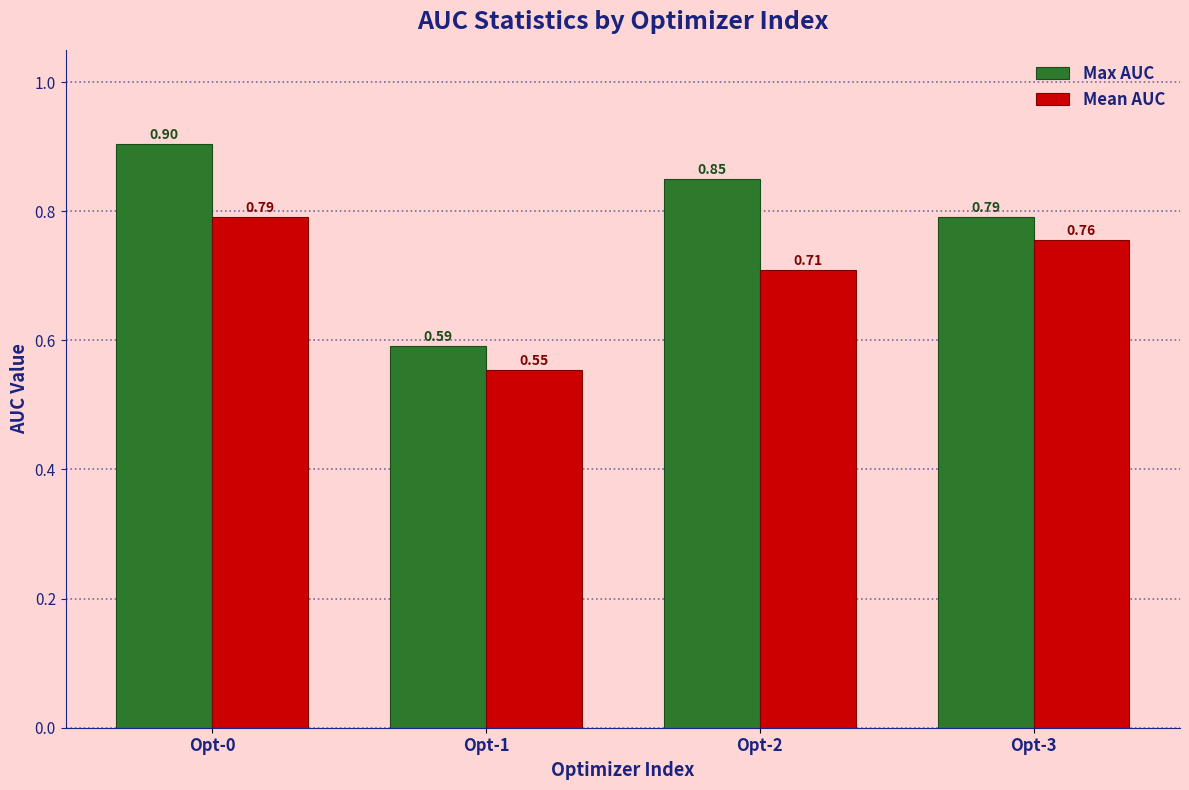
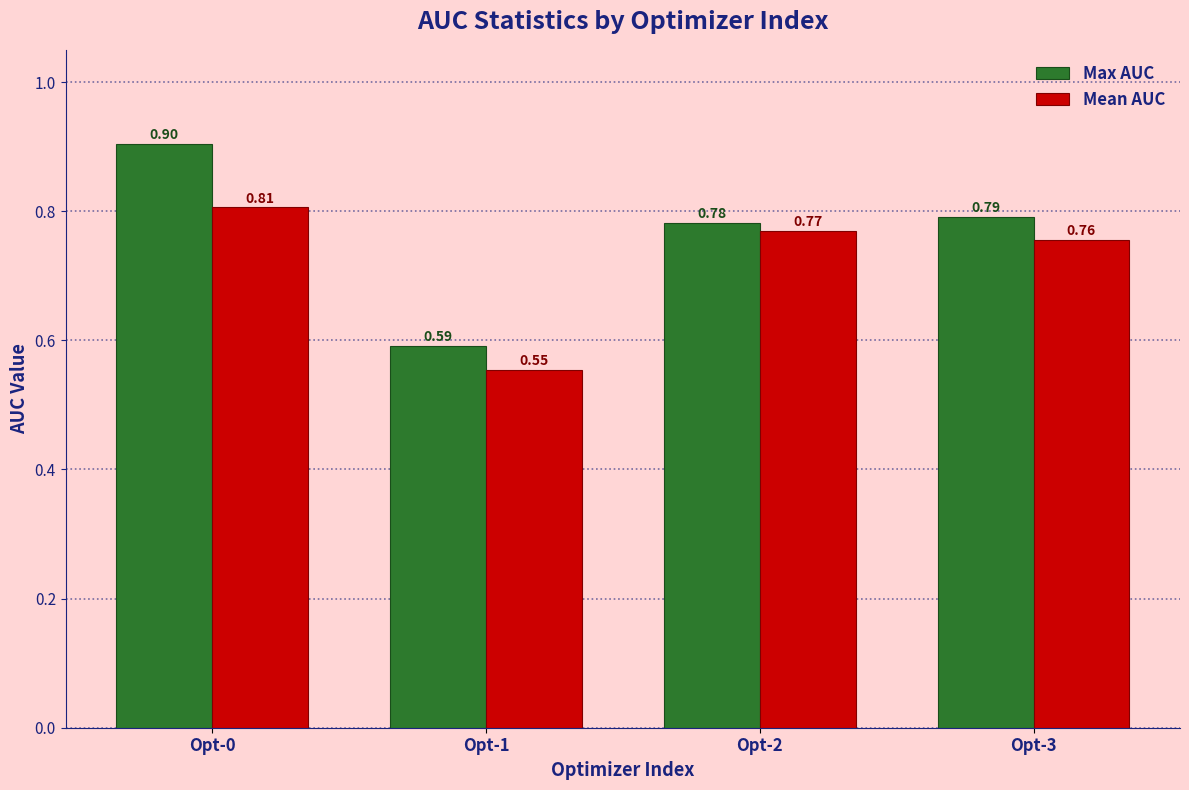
  {
    "Max AUC": {
      "Opt-0": 0.90,
      "Opt-1": 0.59,
-     "Opt-2": 0.85,
+     "Opt-2": 0.78,
      "Opt-3": 0.79
    },
    "Mean AUC": {
-     "Opt-0": 0.79,
+     "Opt-0": 0.81,
      "Opt-1": 0.55,
-     "Opt-2": 0.71,
+     "Opt-2": 0.77,
      "Opt-3": 0.76
    }
  }
